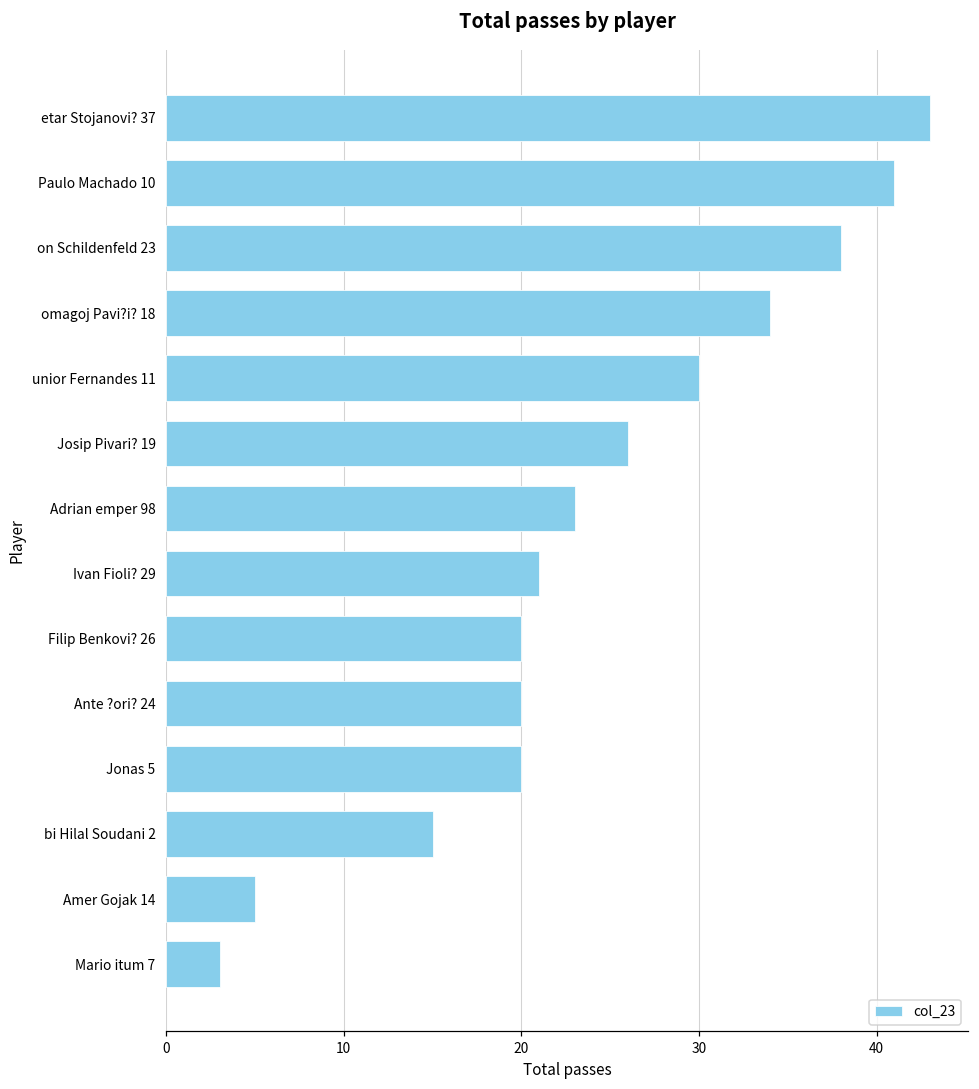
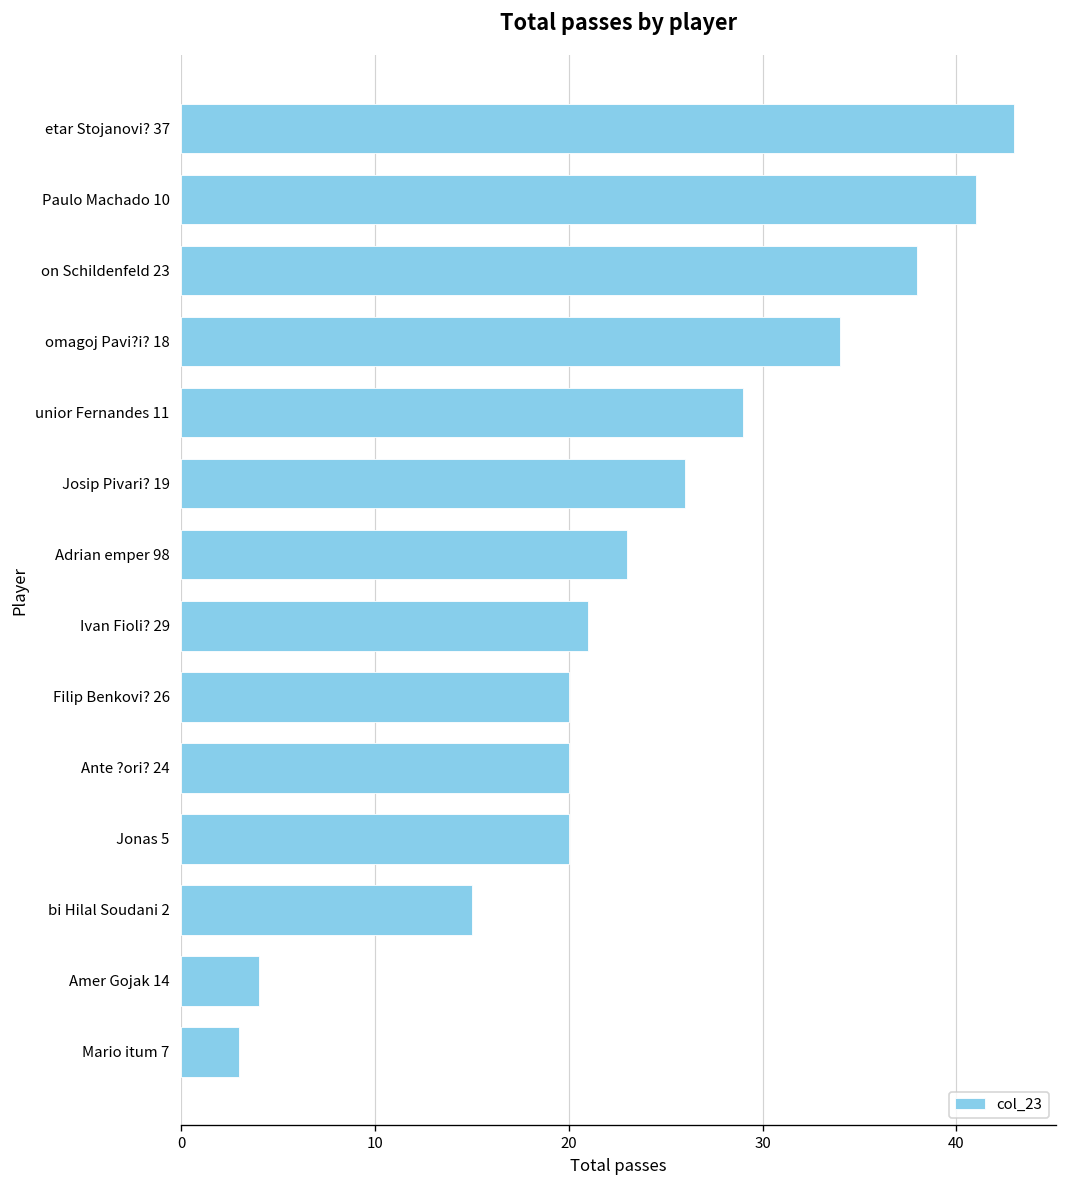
  {
    "etar Stojanovi? 37": 43,
    "Paulo Machado 10": 41,
    "on Schildenfeld 23": 38,
    "omagoj Pavi?i? 18": 34,
-   "unior Fernandes 11": 30,
+   "unior Fernandes 11": 29,
    "Josip Pivari? 19": 26,
    "Adrian emper 98": 23,
    "Ivan Fioli? 29": 21,
    "Filip Benkovi? 26": 20,
    "Ante ?ori? 24": 20,
    "Jonas 5": 20,
    "bi Hilal Soudani 2": 15,
-   "Amer Gojak 14": 5,
+   "Amer Gojak 14": 4,
    "Mario itum 7": 3
  }
